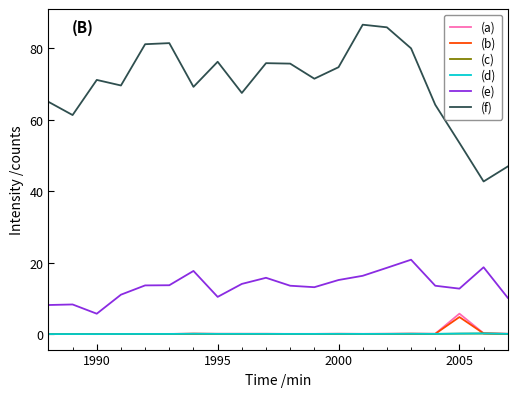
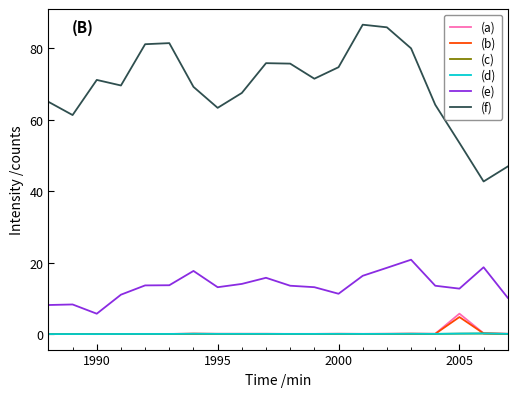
  {
    "(a)": {
      "2005": 6
    },
    "(b)": {
      "2005": 5
    },
    "(e)": {
      "1990": 6,
-     "1995": 10,
-     "2000": 15,
+     "1995": 13,
+     "2000": 11,
      "2005": 13
    },
    "(f)": {
      "1990": 71,
-     "1995": 76,
+     "1995": 63,
      "2000": 75,
      "2005": 54
    }
  }
